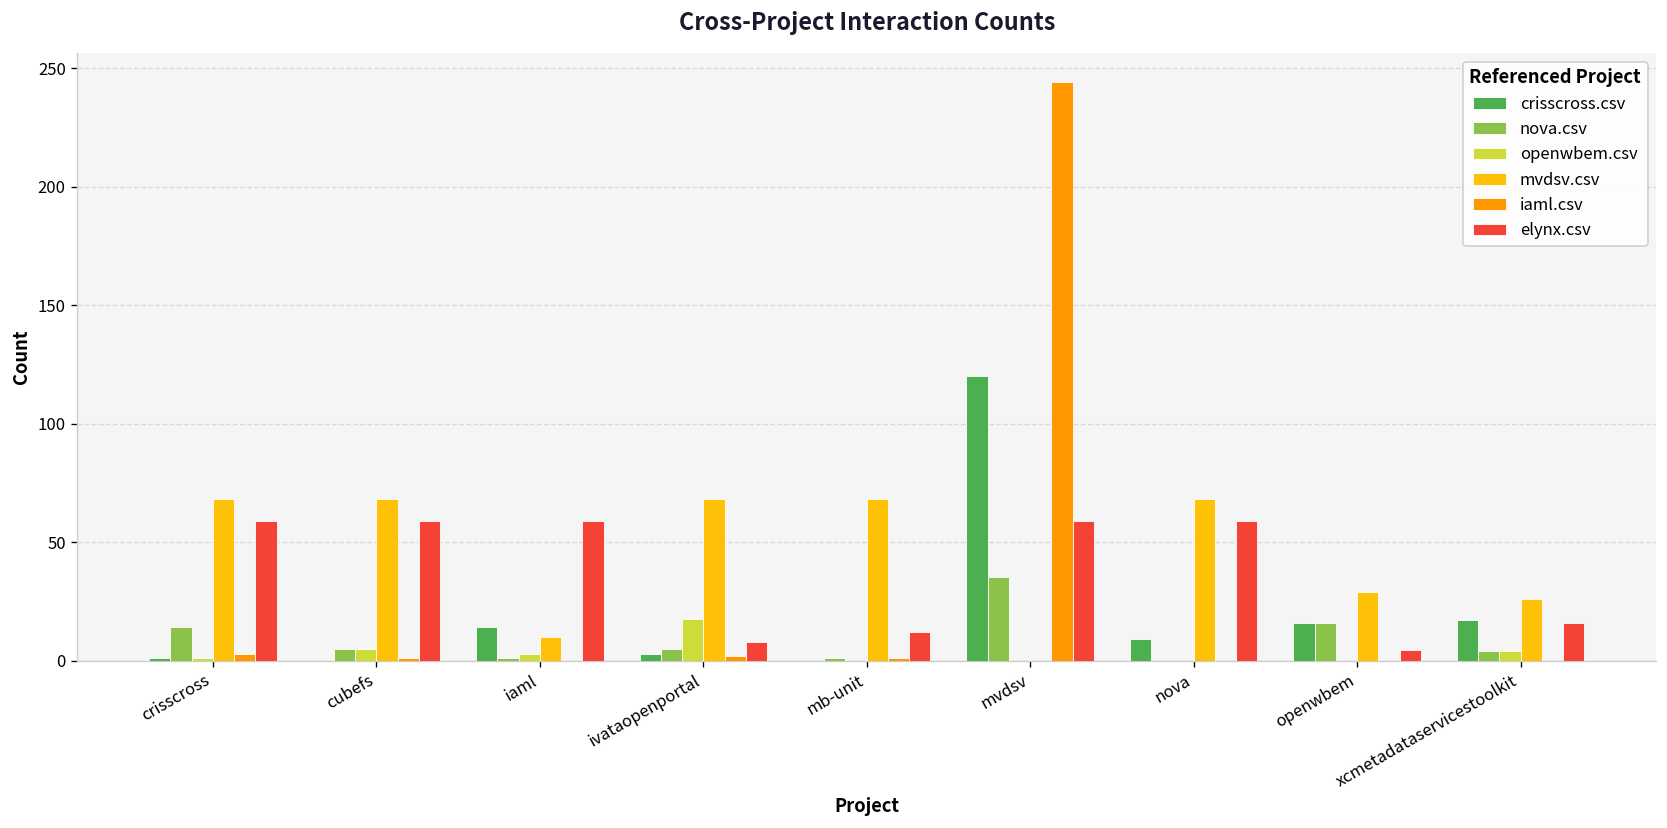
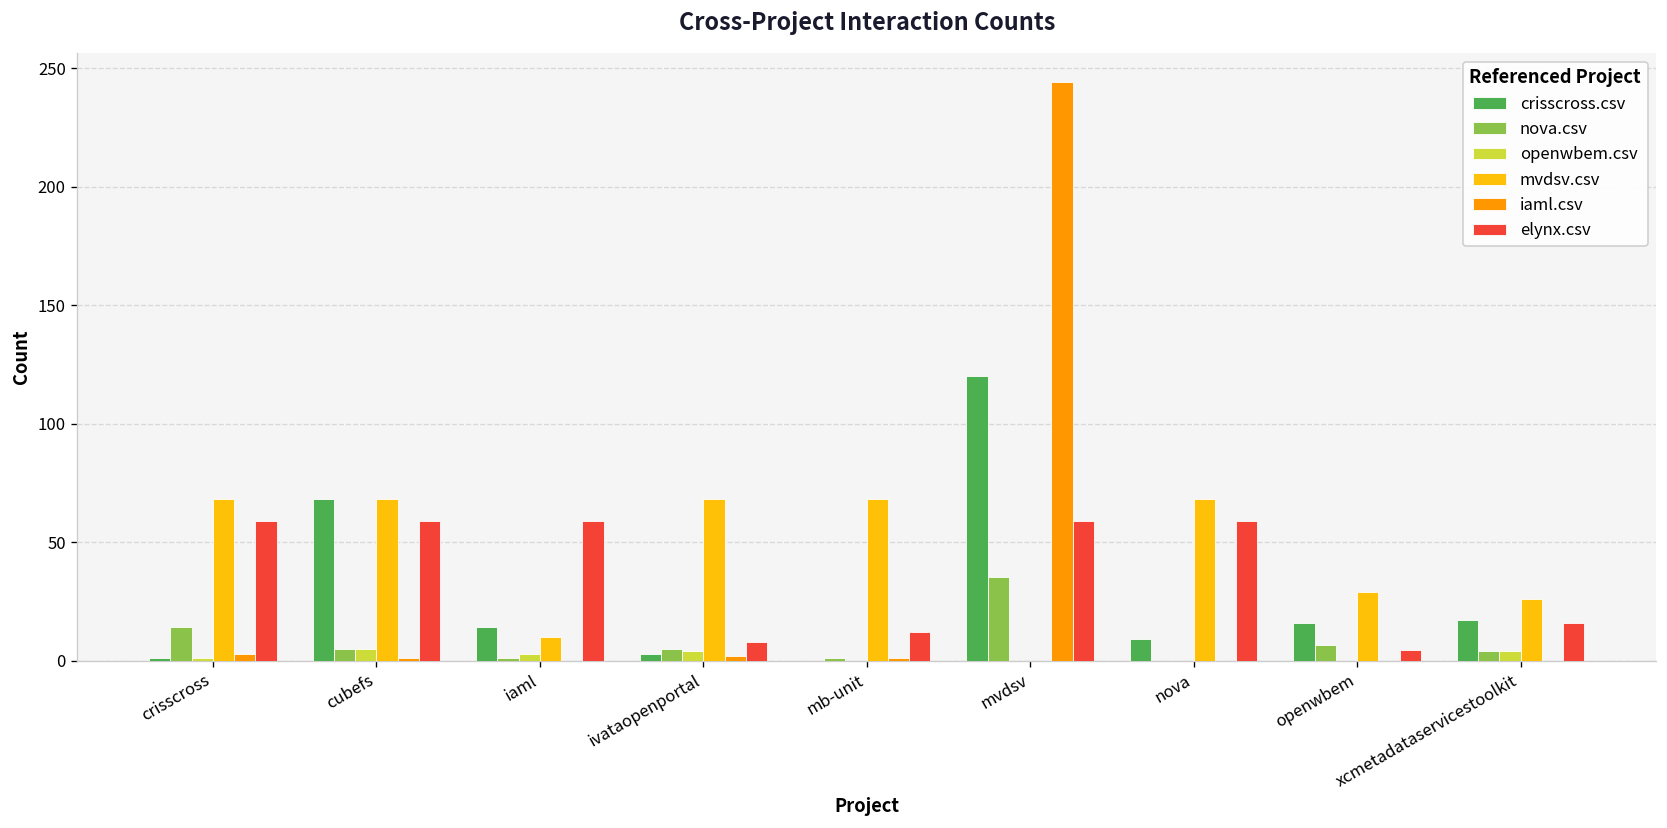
  {
    "crisscross.csv": {
-     "cubefs": 0,
+     "cubefs": 68,
      "iaml": 14,
      "ivataopenportal": 3,
      "mb-unit": 0,
      "mvdsv": 120,
      "nova": 9,
      "openwbem": 16,
      "xcmetadataservicestoolkit": 17
    },
    "nova.csv": {
      "crisscross": 14,
      "cubefs": 5,
      "ivataopenportal": 5,
      "mvdsv": 35,
      "nova": 0,
-     "openwbem": 16,
+     "openwbem": 7,
      "xcmetadataservicestoolkit": 4
    },
    "openwbem.csv": {
      "cubefs": 5,
      "iaml": 3,
-     "ivataopenportal": 18,
+     "ivataopenportal": 4,
      "mb-unit": 0,
      "mvdsv": 0,
      "nova": 0,
      "openwbem": 0,
      "xcmetadataservicestoolkit": 4
    },
    "elynx.csv": {
      "crisscross": 59,
      "cubefs": 59,
      "iaml": 59,
      "ivataopenportal": 8,
      "mb-unit": 12,
      "mvdsv": 59,
      "nova": 59,
      "openwbem": 4,
      "xcmetadataservicestoolkit": 16
    }
  }
